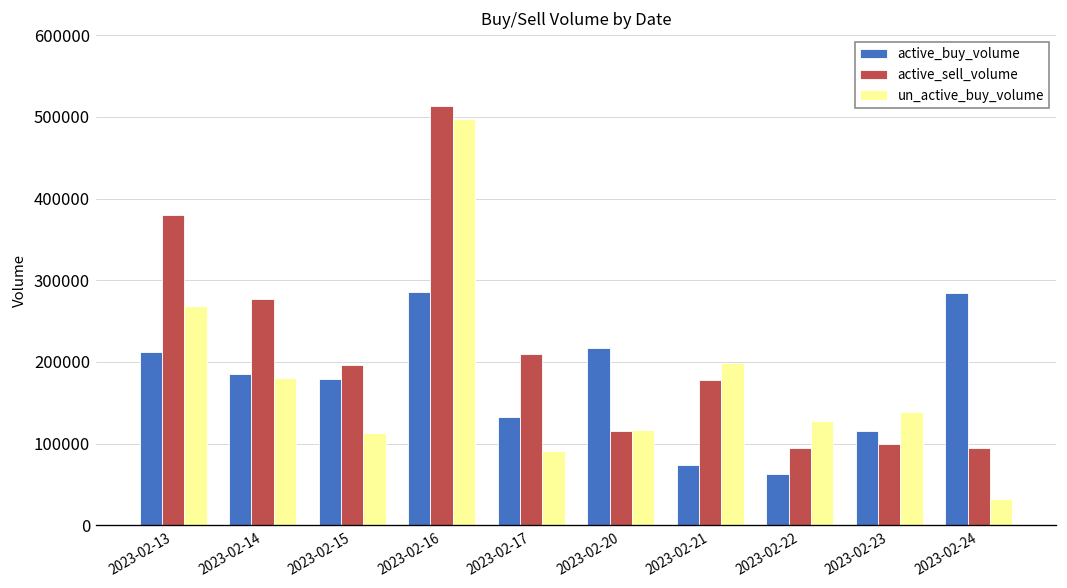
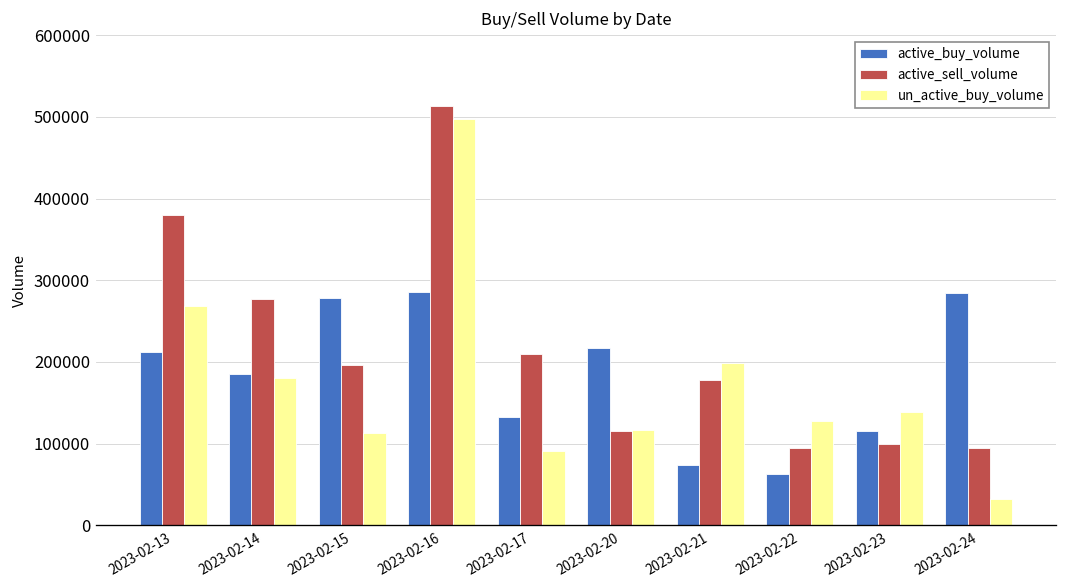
  {
    "active_buy_volume": {
      "2023-02-13": 210000,
      "2023-02-14": 190000,
-     "2023-02-15": 180000,
+     "2023-02-15": 280000,
      "2023-02-16": 290000,
      "2023-02-17": 130000,
      "2023-02-20": 220000,
      "2023-02-21": 70000,
      "2023-02-22": 60000,
      "2023-02-23": 120000,
      "2023-02-24": 280000
    },
    "active_sell_volume": {
      "2023-02-13": 380000,
      "2023-02-14": 280000,
      "2023-02-15": 200000,
      "2023-02-16": 510000,
      "2023-02-17": 210000,
      "2023-02-20": 120000,
      "2023-02-21": 180000,
      "2023-02-22": 90000,
      "2023-02-23": 100000,
      "2023-02-24": 90000
    },
    "un_active_buy_volume": {
      "2023-02-13": 270000,
      "2023-02-14": 180000,
      "2023-02-15": 110000,
      "2023-02-16": 500000,
      "2023-02-17": 90000,
      "2023-02-20": 120000,
      "2023-02-21": 200000,
      "2023-02-22": 130000,
      "2023-02-23": 140000,
      "2023-02-24": 30000
    }
  }
